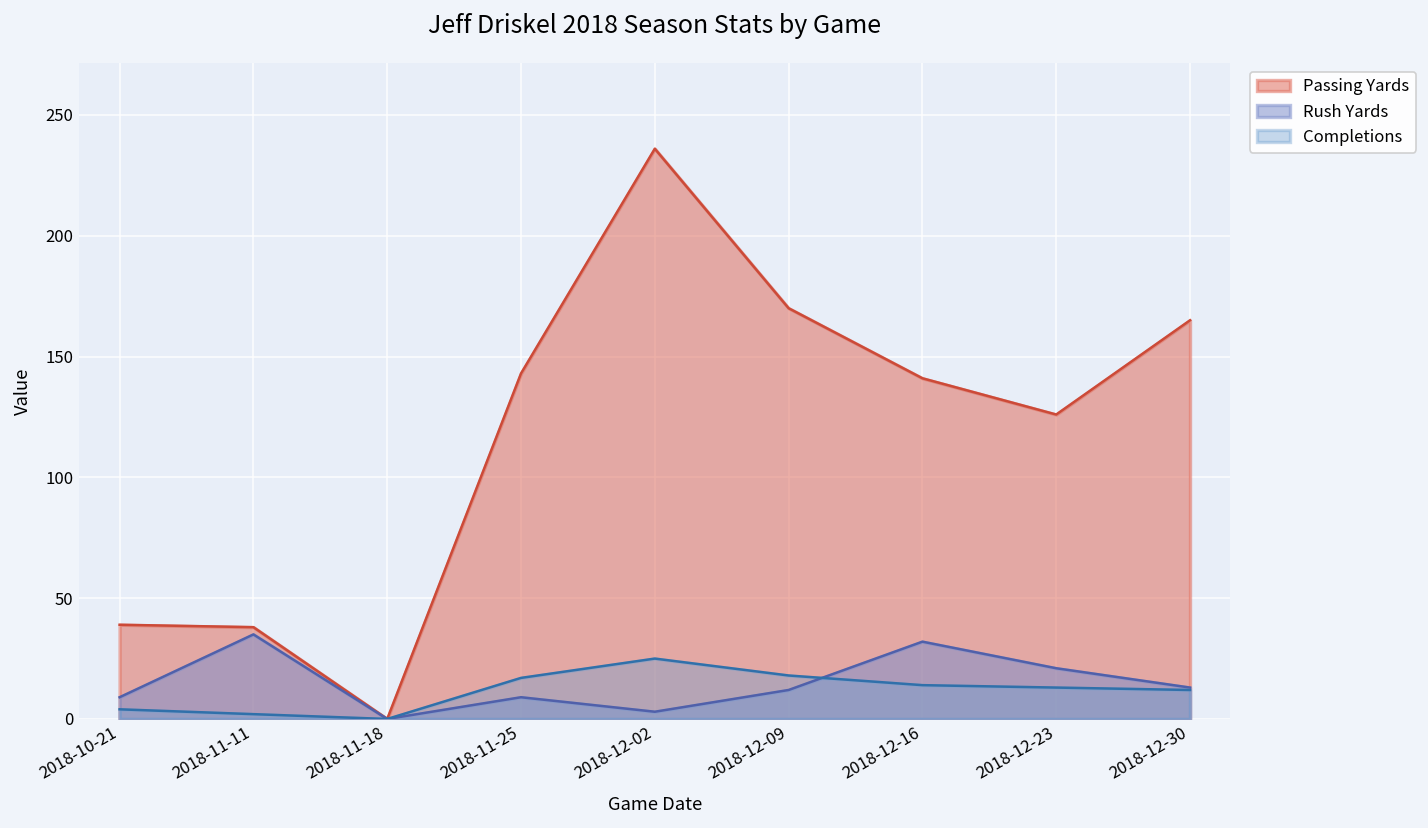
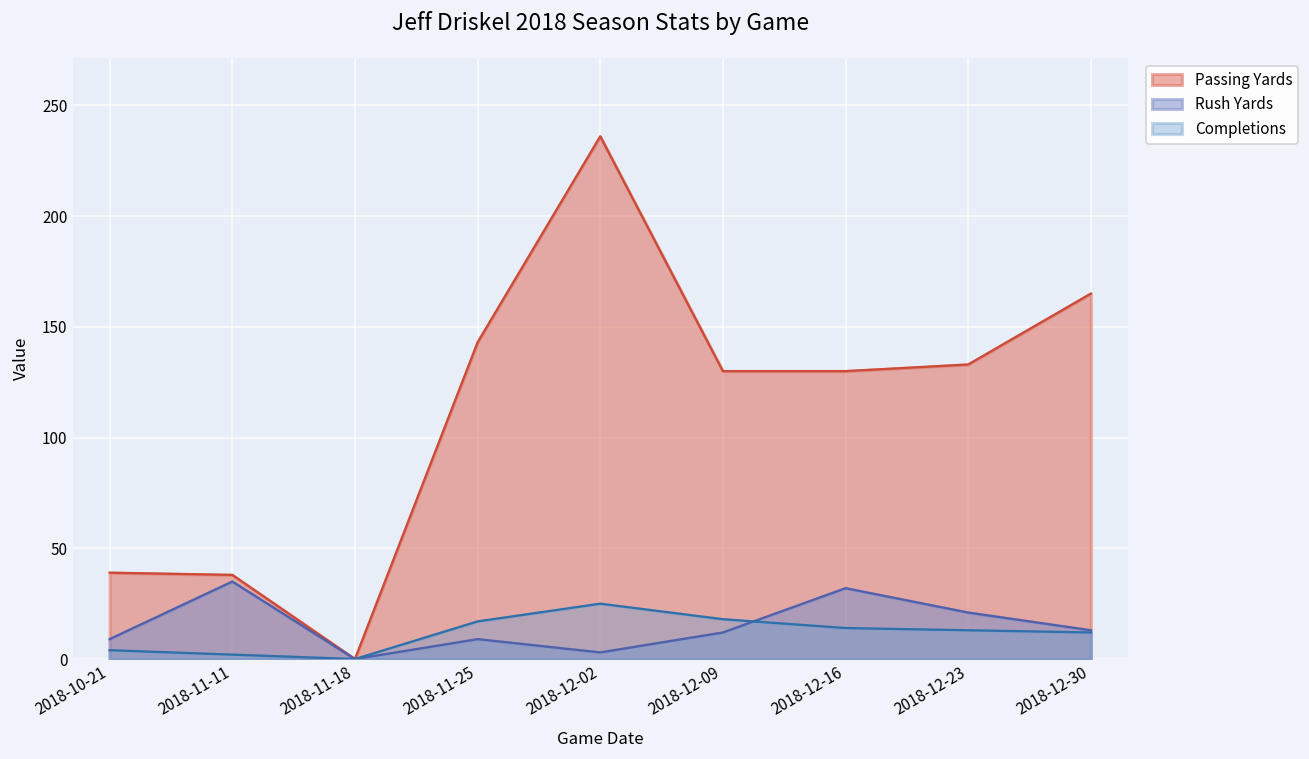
  {
    "Passing Yards": {
      "2018-10-21": 39,
      "2018-11-11": 38,
      "2018-11-25": 143,
      "2018-12-02": 236,
-     "2018-12-09": 170,
-     "2018-12-16": 141,
-     "2018-12-23": 126,
+     "2018-12-09": 130,
+     "2018-12-16": 130,
+     "2018-12-23": 133,
      "2018-12-30": 165
    }
  }
